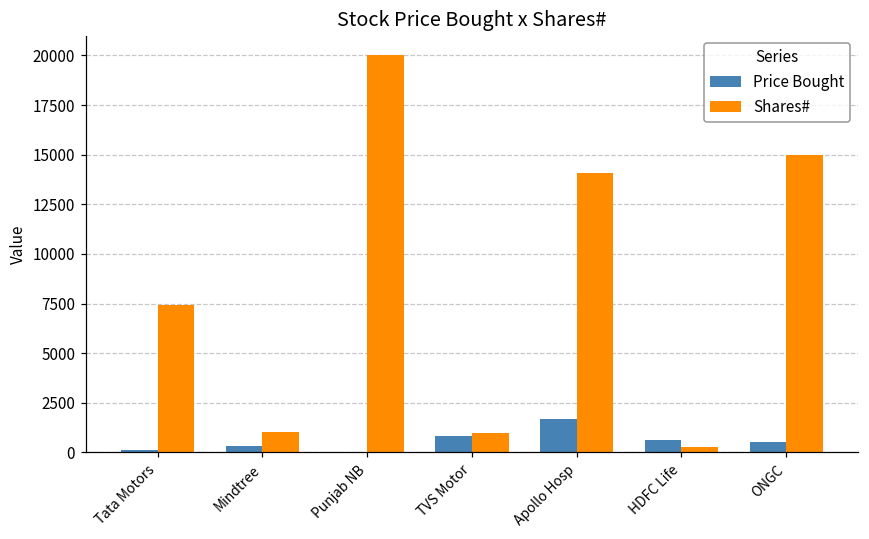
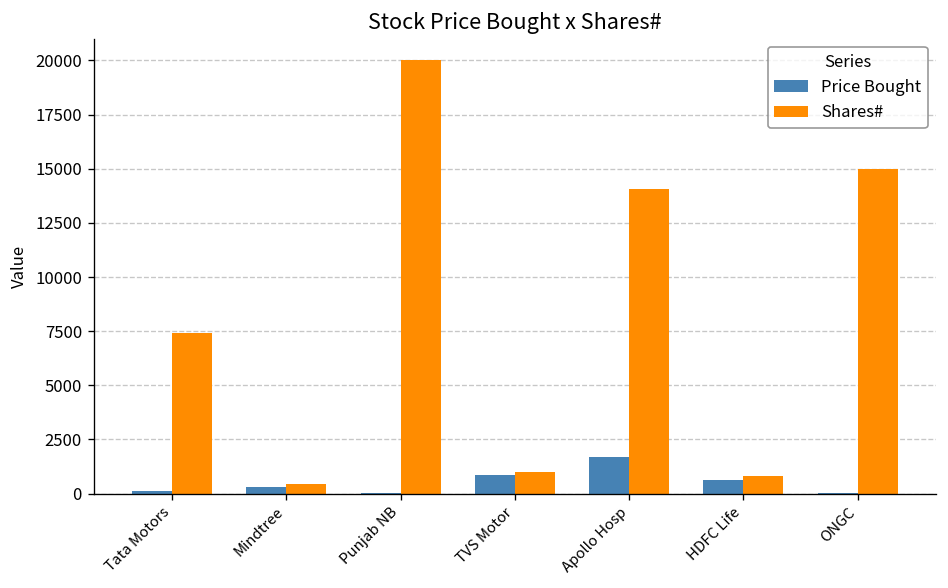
  {
    "Price Bought": {
      "Mindtree": 300,
      "TVS Motor": 900,
      "Apollo Hosp": 1700,
      "HDFC Life": 600,
-     "ONGC": 500
+     "ONGC": 0
    },
    "Shares#": {
      "Tata Motors": 7400,
-     "Mindtree": 1000,
+     "Mindtree": 500,
      "Punjab NB": 20000,
      "TVS Motor": 1000,
      "Apollo Hosp": 14100,
-     "HDFC Life": 300,
+     "HDFC Life": 800,
      "ONGC": 15000
    }
  }
